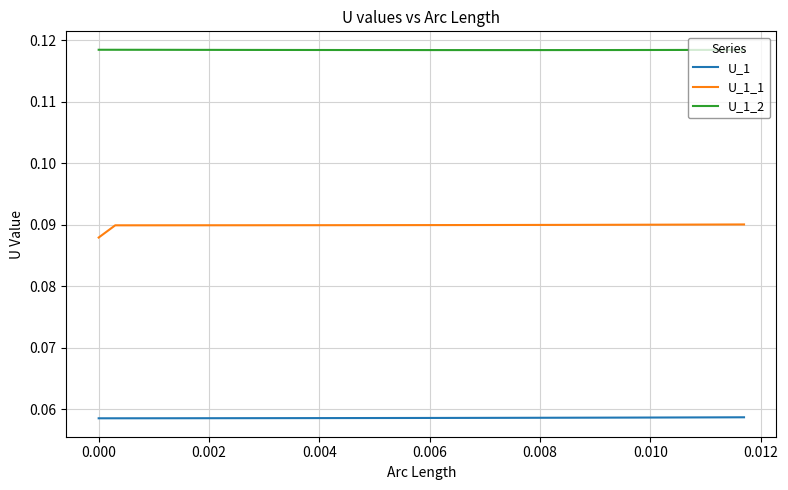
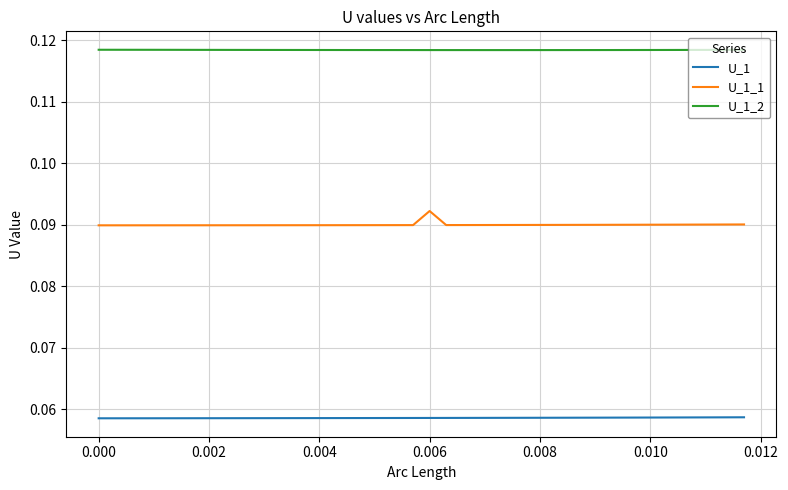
  {
    "U_1": {
      "0.000": 0.058,
      "0.006": 0.059
    },
    "U_1_1": {
-     "0.000": 0.088,
-     "0.006": 0.090
+     "0.000": 0.090,
+     "0.006": 0.092
    },
    "U_1_2": {
      "0.000": 0.118,
      "0.006": 0.118
    }
  }
